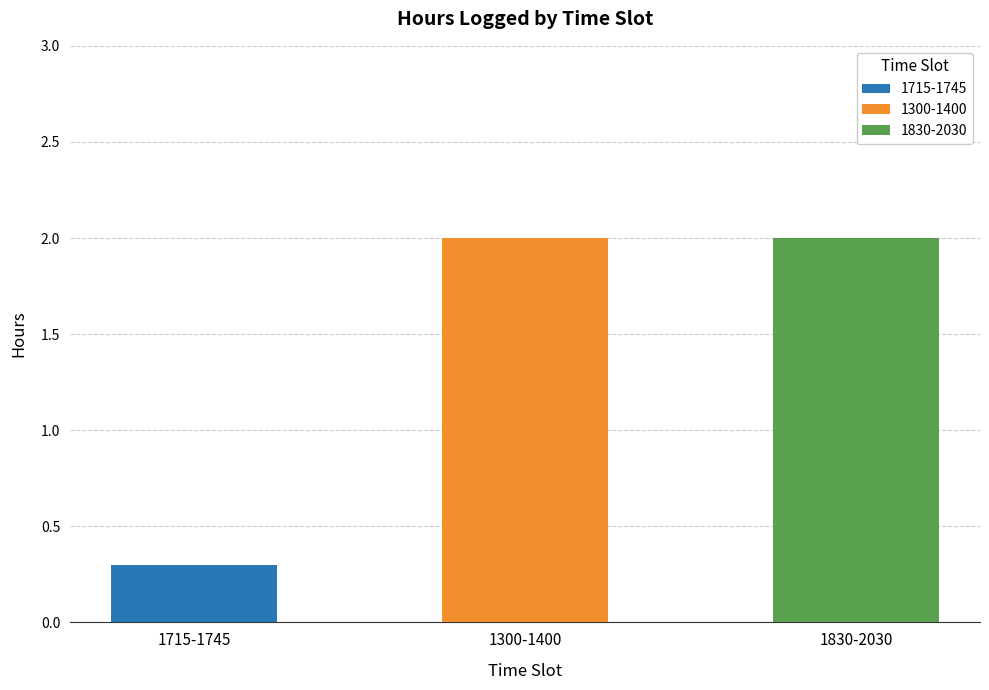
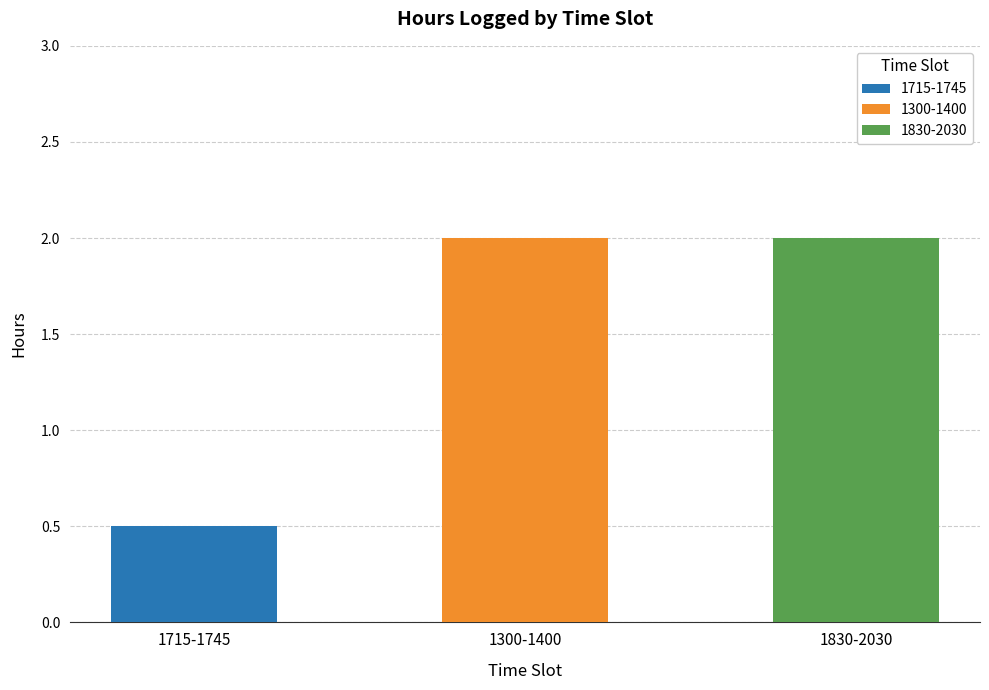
  {
-   "1715-1745": 0.3,
+   "1715-1745": 0.5,
    "1300-1400": 2.0,
    "1830-2030": 2.0
  }
